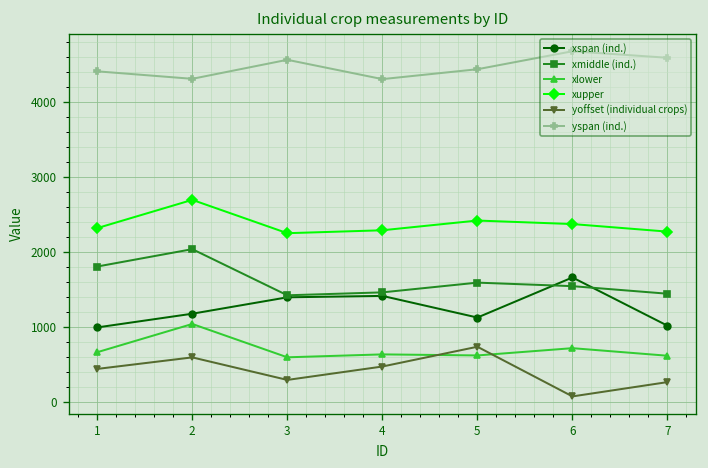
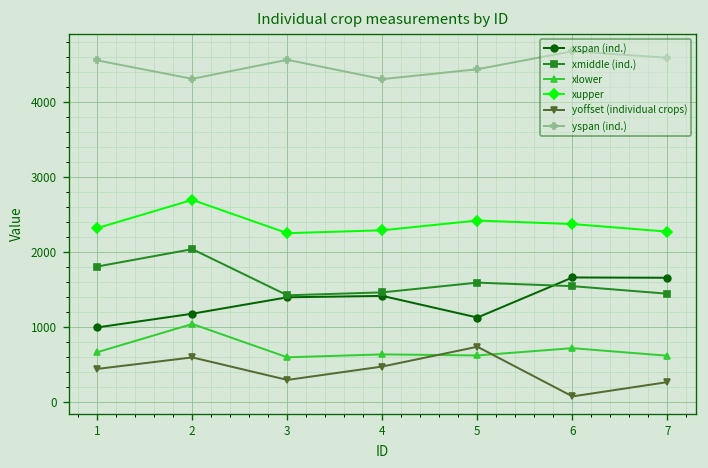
  {
    "xspan (ind.)": {
      "1": 1000,
      "2": 1200,
      "4": 1400,
      "5": 1100,
      "6": 1700,
-     "7": 1000
+     "7": 1700
    },
    "xmiddle (ind.)": {
      "1": 1800,
      "2": 2000,
      "4": 1500,
      "5": 1600,
      "6": 1500,
      "7": 1400
    },
    "xlower": {
      "1": 700,
      "2": 1000,
      "3": 600,
      "4": 600,
      "5": 600,
      "6": 700,
      "7": 600
    },
    "xupper": {
      "1": 2300,
      "2": 2700,
      "3": 2200,
      "4": 2300,
      "5": 2400,
      "6": 2400,
      "7": 2300
    },
    "yoffset (individual crops)": {
      "1": 400,
      "2": 600,
      "3": 300,
      "4": 500,
      "5": 700,
      "6": 100,
      "7": 300
    },
    "yspan (ind.)": {
-     "1": 4400,
+     "1": 4600,
      "2": 4300,
      "3": 4600,
      "4": 4300,
      "5": 4400
    }
  }
